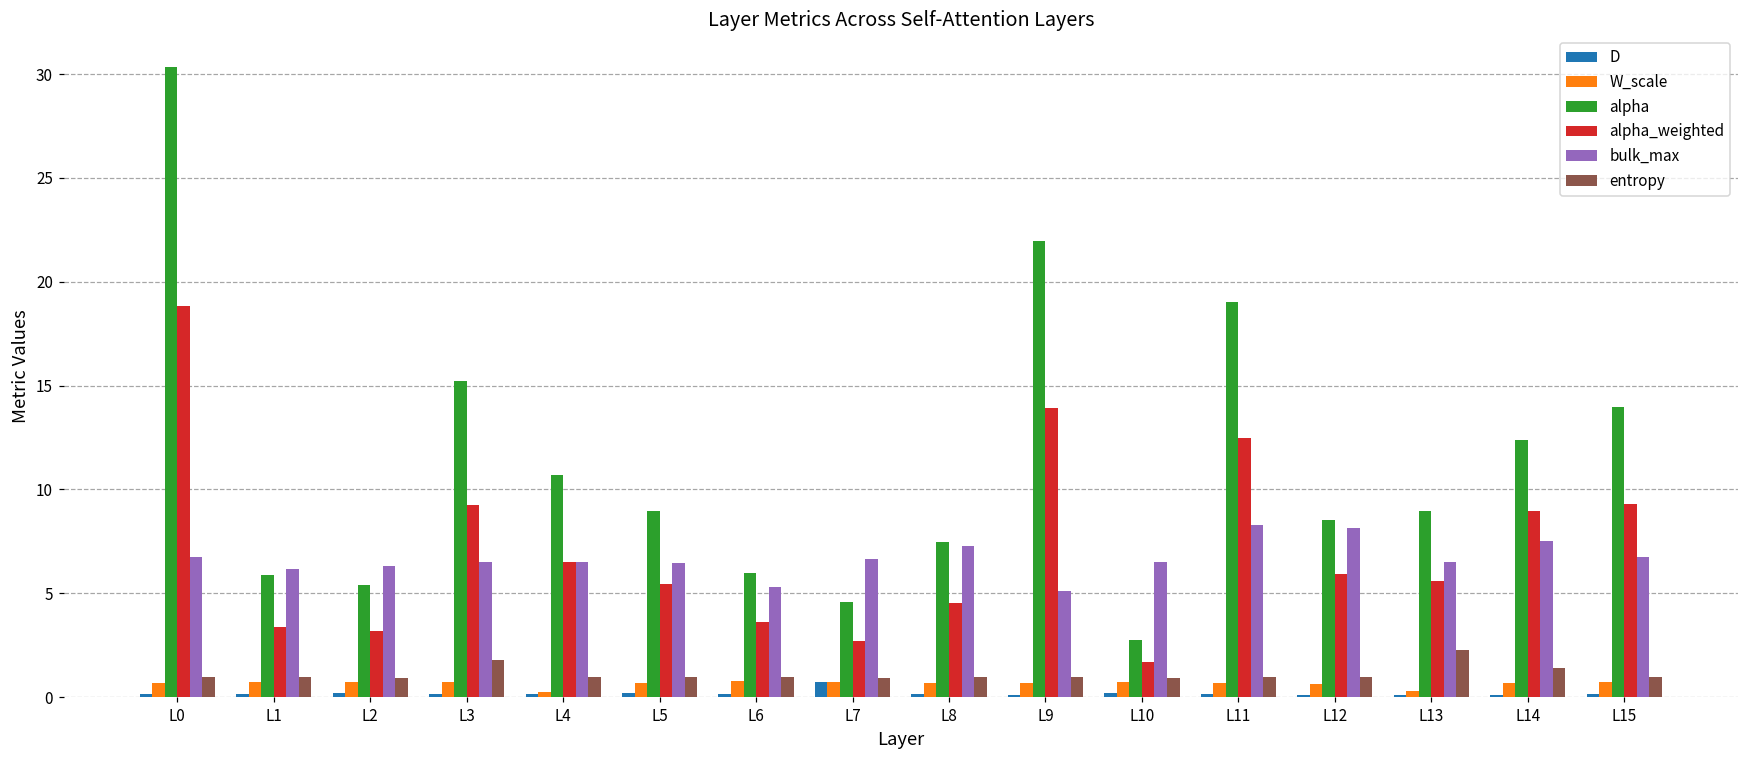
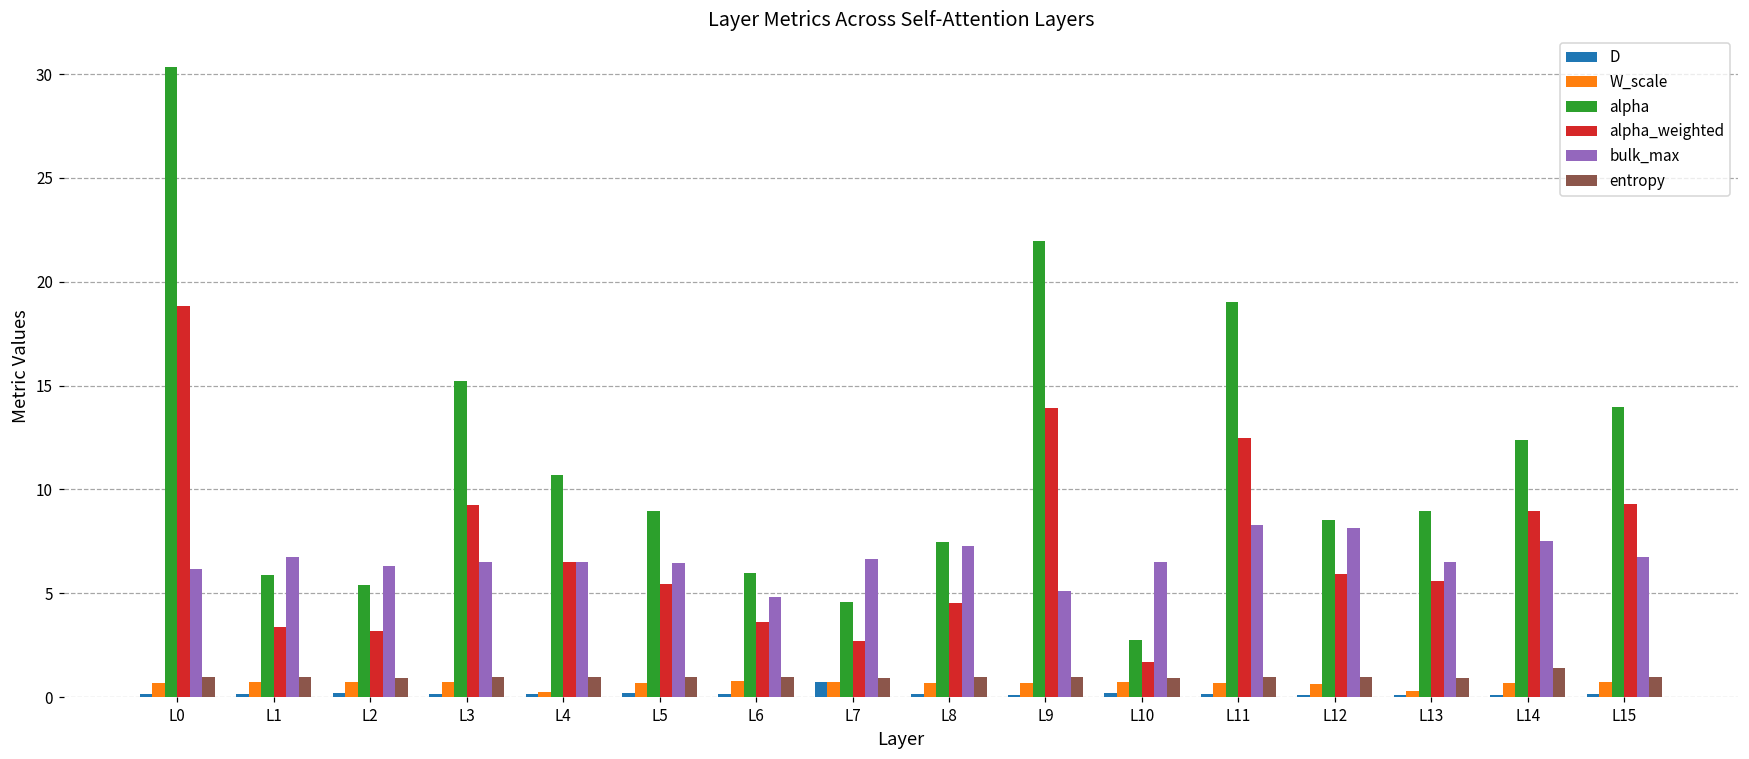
  {
    "D": {
      "L0": 0.1,
      "L1": 0.1,
      "L2": 0.2,
      "L3": 0.2,
      "L4": 0.1,
      "L5": 0.2,
      "L6": 0.2,
      "L7": 0.7,
      "L8": 0.1,
      "L10": 0.2,
      "L15": 0.1
    },
    "W_scale": {
      "L0": 0.7,
      "L1": 0.7,
      "L2": 0.8,
      "L3": 0.7,
      "L4": 0.2,
      "L5": 0.7,
      "L6": 0.8,
      "L7": 0.7,
      "L8": 0.7,
      "L9": 0.7,
      "L10": 0.7,
      "L11": 0.7,
      "L12": 0.7,
      "L13": 0.3,
      "L14": 0.7,
      "L15": 0.7
    },
    "alpha": {
      "L0": 30.3,
      "L1": 5.9,
      "L2": 5.4,
      "L3": 15.2,
      "L4": 10.7,
      "L5": 9.0,
      "L6": 6.0,
      "L7": 4.6,
      "L8": 7.5,
      "L9": 22.0,
      "L10": 2.8,
      "L11": 19.0,
      "L12": 8.5,
      "L13": 9.0,
      "L14": 12.4,
      "L15": 13.9
    },
    "alpha_weighted": {
      "L0": 18.9,
      "L1": 3.4,
      "L2": 3.2,
      "L3": 9.2,
      "L4": 6.5,
      "L5": 5.4,
      "L6": 3.6,
      "L7": 2.7,
      "L8": 4.5,
      "L9": 13.9,
      "L10": 1.7,
      "L11": 12.5,
      "L12": 5.9,
      "L13": 5.6,
      "L14": 8.9,
      "L15": 9.3
    },
    "bulk_max": {
-     "L0": 6.7,
-     "L1": 6.2,
+     "L0": 6.2,
+     "L1": 6.8,
      "L2": 6.3,
      "L3": 6.5,
      "L4": 6.5,
      "L5": 6.4,
-     "L6": 5.3,
+     "L6": 4.8,
      "L7": 6.7,
      "L8": 7.3,
      "L9": 5.1,
      "L10": 6.5,
      "L11": 8.3,
      "L12": 8.1,
      "L13": 6.5,
      "L14": 7.5,
      "L15": 6.7
    },
    "entropy": {
      "L0": 1.0,
      "L1": 1.0,
      "L2": 0.9,
-     "L3": 1.8,
+     "L3": 1.0,
      "L4": 1.0,
      "L5": 1.0,
      "L6": 1.0,
      "L7": 0.9,
      "L8": 1.0,
      "L9": 1.0,
      "L10": 0.9,
      "L11": 1.0,
      "L12": 1.0,
-     "L13": 2.3,
+     "L13": 0.9,
      "L14": 1.4,
      "L15": 0.9
    }
  }
